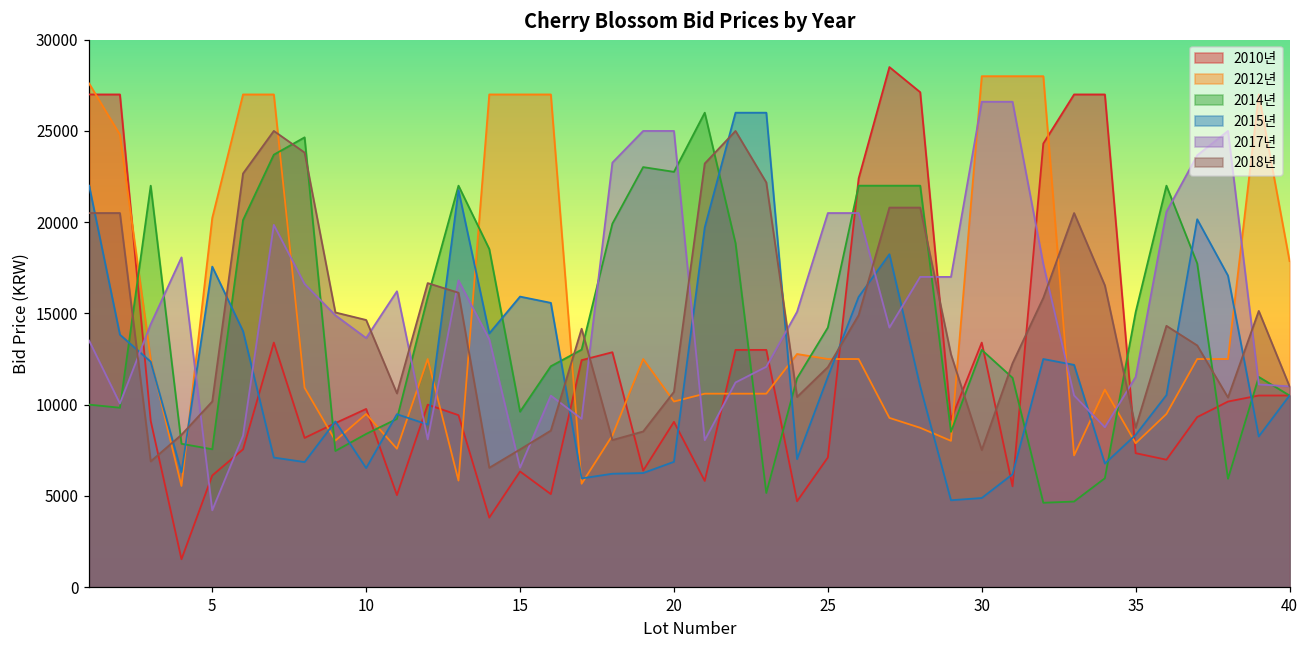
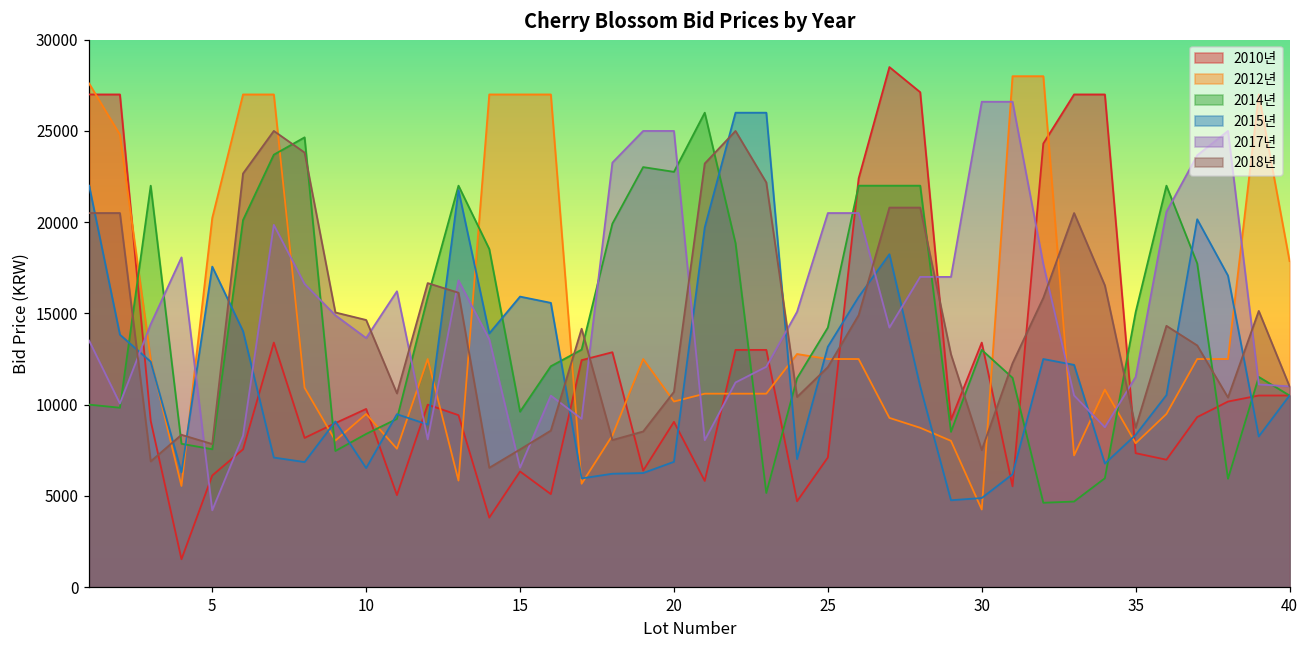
  {
    "2010년": {
      "5": 6100,
      "10": 9800,
      "15": 6300,
      "20": 9100,
      "25": 7100,
      "30": 13400,
      "35": 7300
    },
    "2012년": {
      "5": 20200,
      "10": 9500,
      "15": 27000,
      "20": 10200,
      "25": 12500,
-     "30": 28000,
+     "30": 4300,
      "35": 7900,
      "40": 17900
    },
    "2014년": {
      "5": 7600,
      "10": 8400,
      "15": 9600,
      "20": 22800,
      "25": 14200,
      "30": 13000,
      "35": 15100
    },
    "2015년": {
      "5": 17600,
      "10": 6500,
      "15": 15900,
      "20": 6900,
-     "25": 11500,
+     "25": 13200,
      "30": 4900,
      "35": 8300
    },
    "2017년": {
      "5": 4200,
      "10": 13600,
      "15": 6500,
      "20": 25000,
      "25": 20500,
      "30": 26600,
      "35": 11500
    },
    "2018년": {
-     "5": 10200,
+     "5": 7800,
      "10": 14600,
      "15": 7500,
      "20": 10700,
      "25": 12100,
      "30": 7500,
      "35": 8700
    }
  }
